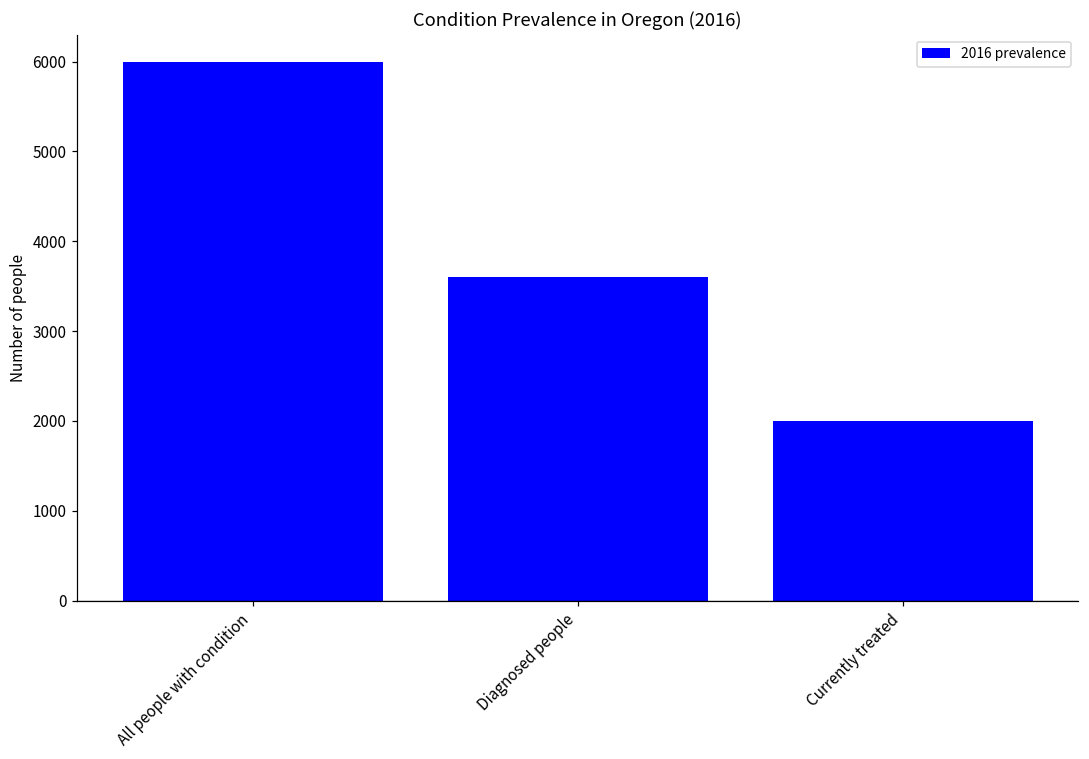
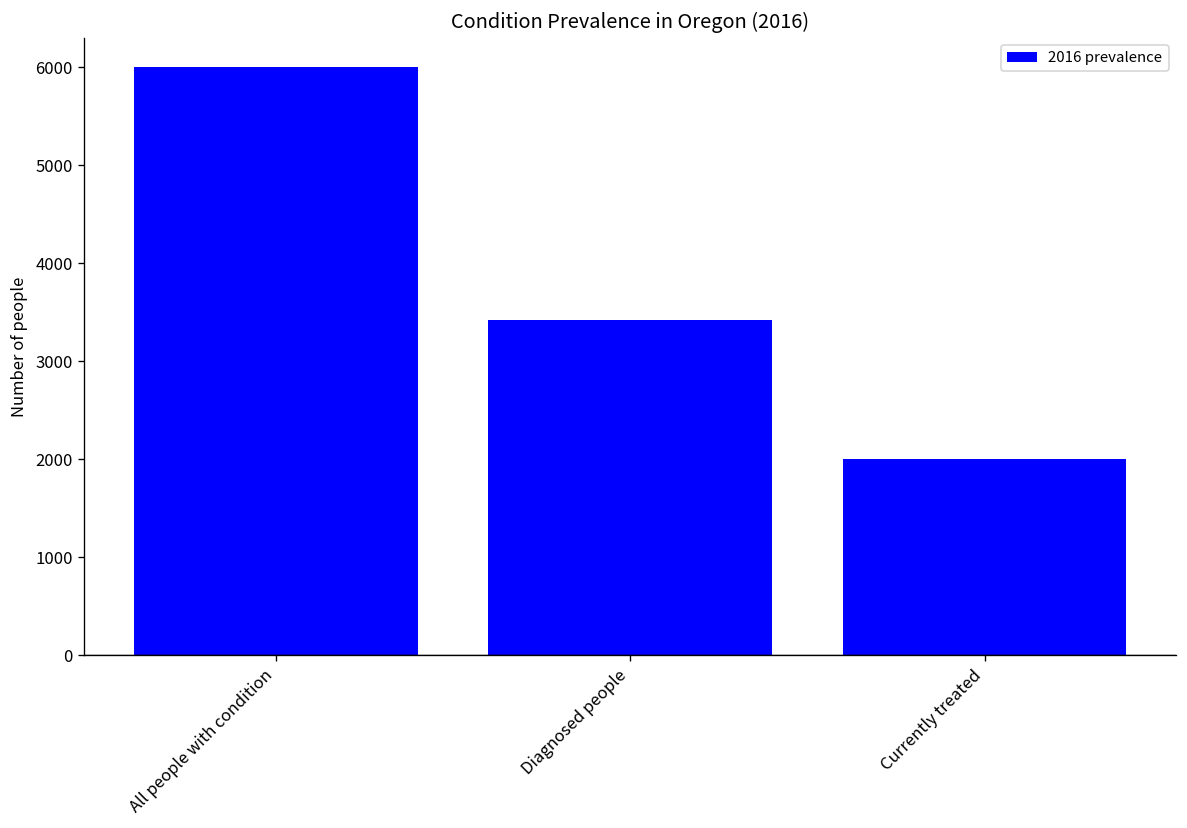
  {
    "All people with condition": 6000,
-   "Diagnosed people": 3600,
+   "Diagnosed people": 3400,
    "Currently treated": 2000
  }
